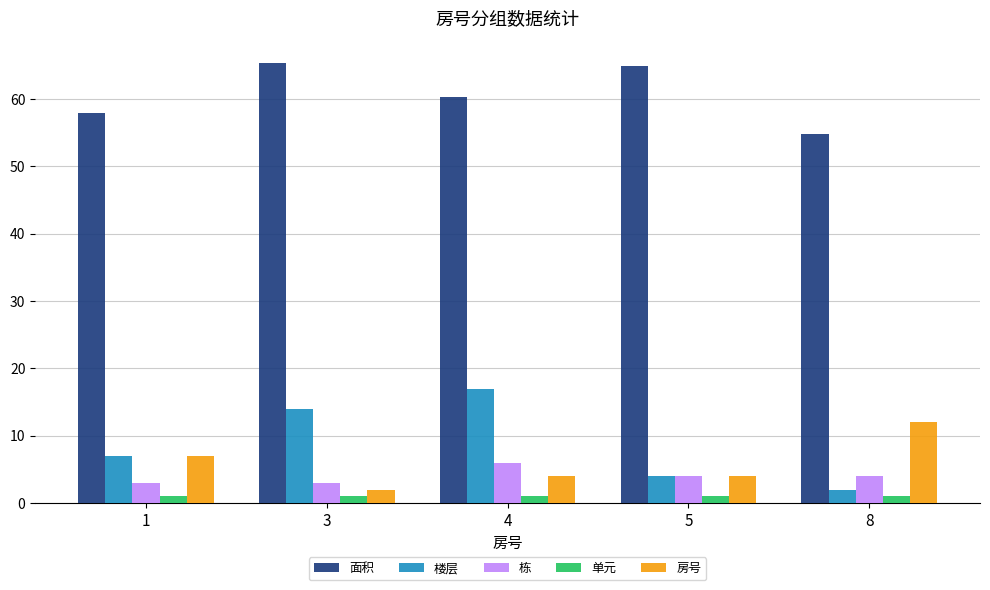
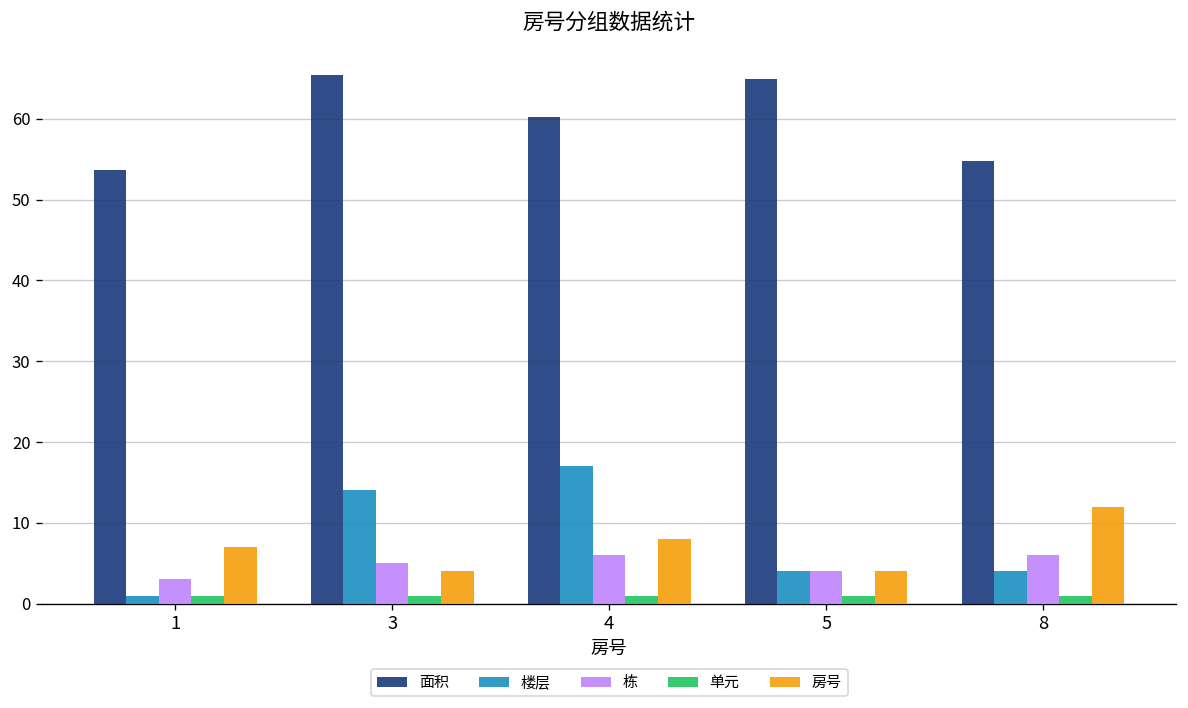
  {
    "面积": {
-     "1": 58,
+     "1": 54,
      "3": 65,
      "4": 60,
      "5": 65,
      "8": 55
    },
    "楼层": {
-     "1": 7,
+     "1": 1,
      "3": 14,
      "4": 17,
      "5": 4,
-     "8": 2
+     "8": 4
    },
    "栋": {
      "1": 3,
-     "3": 3,
+     "3": 5,
      "4": 6,
      "5": 4,
-     "8": 4
+     "8": 6
    },
    "单元": {
      "1": 1,
      "3": 1,
      "4": 1,
      "5": 1,
      "8": 1
    },
    "房号": {
      "1": 7,
-     "3": 2,
-     "4": 4,
+     "3": 4,
+     "4": 8,
      "5": 4,
      "8": 12
    }
  }
